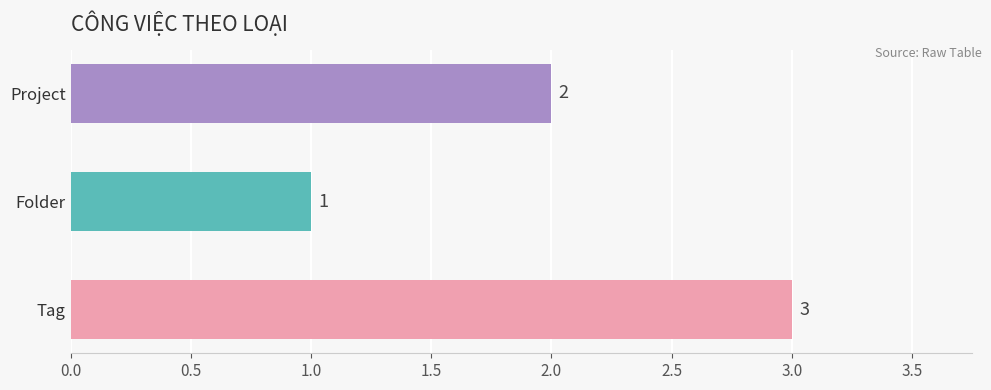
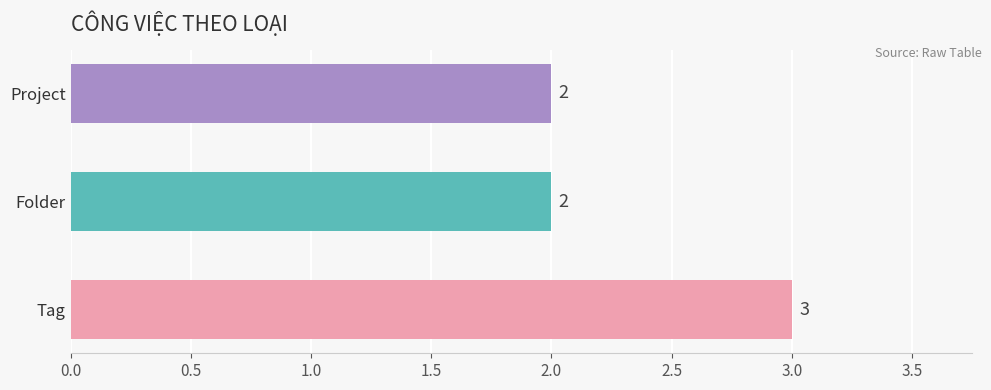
  {
    "Project": 2,
-   "Folder": 1,
+   "Folder": 2,
    "Tag": 3
  }
